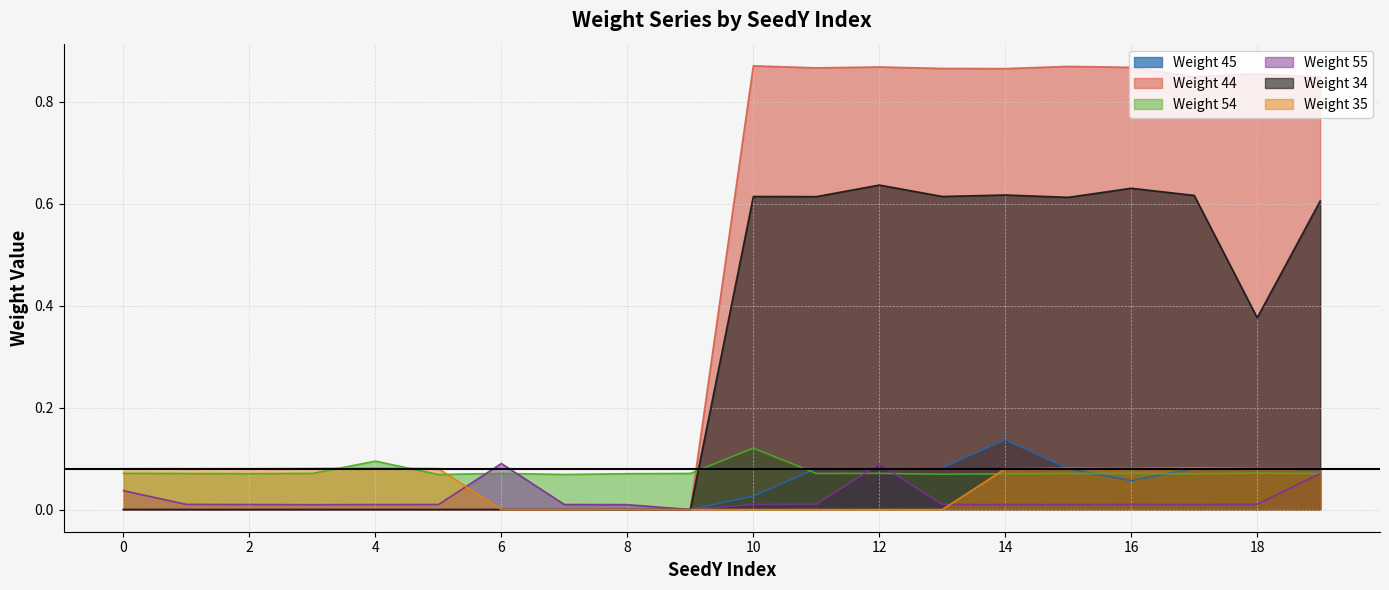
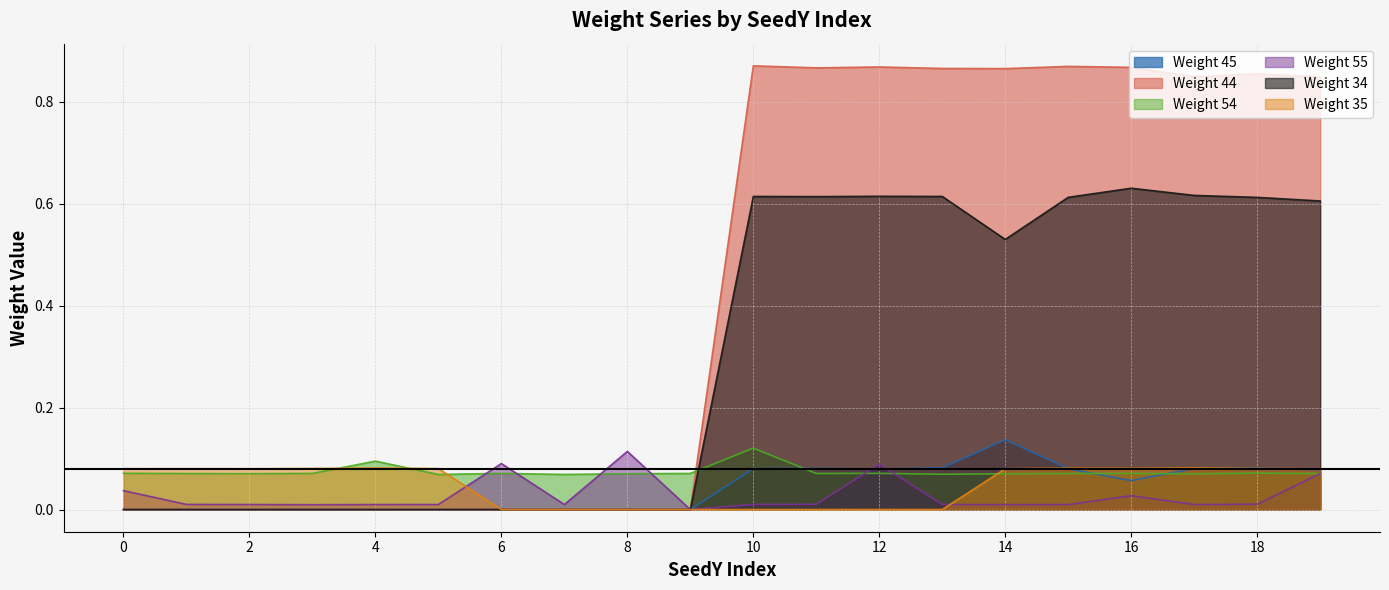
  {
    "Weight 45": {
-     "10": 0.03,
+     "10": 0.08,
      "12": 0.08,
      "14": 0.14,
      "16": 0.06
    },
    "Weight 54": {
      "0": 0.07,
      "2": 0.07,
      "4": 0.10,
      "6": 0.07,
      "8": 0.07,
      "10": 0.12,
      "12": 0.07,
      "14": 0.07,
      "16": 0.07,
      "18": 0.07
    },
    "Weight 55": {
      "0": 0.04,
      "2": 0.01,
      "4": 0.01,
      "6": 0.09,
-     "8": 0.01,
+     "8": 0.11,
      "10": 0.01,
      "12": 0.09,
      "14": 0.01,
-     "16": 0.01,
+     "16": 0.03,
      "18": 0.01
    },
    "Weight 34": {
      "10": 0.61,
-     "12": 0.64,
-     "14": 0.62,
+     "12": 0.61,
+     "14": 0.53,
      "16": 0.63,
-     "18": 0.38
+     "18": 0.61
    }
  }
